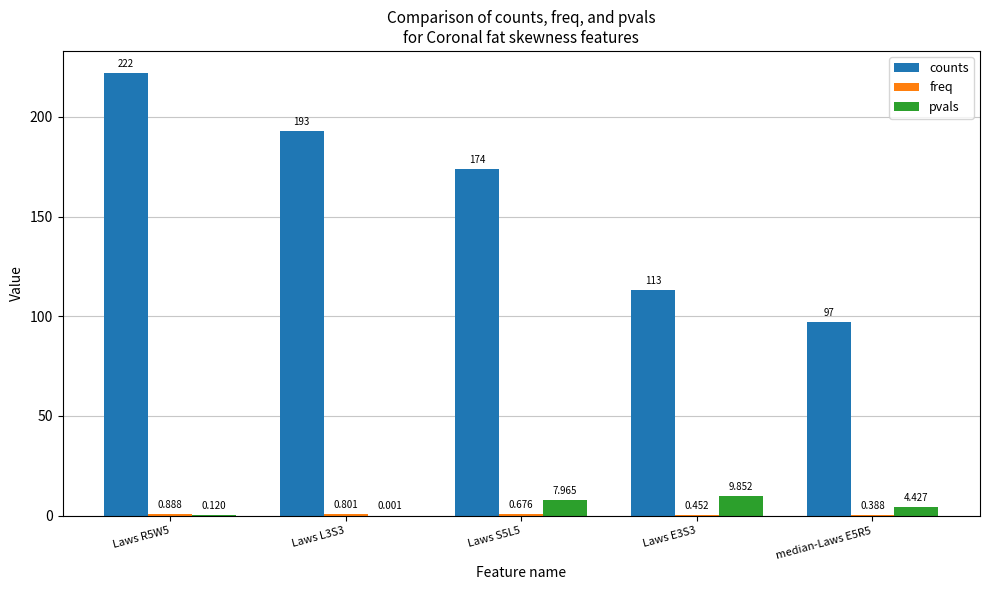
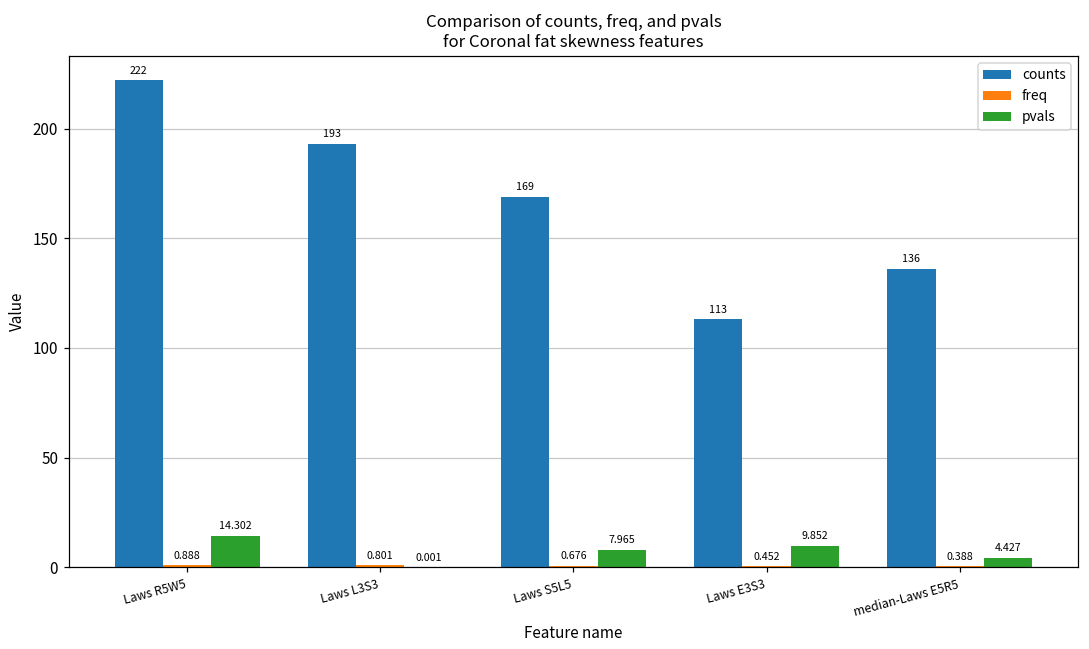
  {
    "counts": {
      "Laws R5W5": 222,
      "Laws L3S3": 193,
-     "Laws S5L5": 174,
+     "Laws S5L5": 169,
      "Laws E3S3": 113,
-     "median-Laws E5R5": 97
+     "median-Laws E5R5": 136
    },
    "freq": {
      "Laws R5W5": 0.888,
      "Laws L3S3": 0.801,
      "Laws S5L5": 0.676,
      "Laws E3S3": 0.452,
      "median-Laws E5R5": 0.388
    },
    "pvals": {
-     "Laws R5W5": 0.120,
+     "Laws R5W5": 14.302,
      "Laws L3S3": 0.001,
      "Laws S5L5": 7.965,
      "Laws E3S3": 9.852,
      "median-Laws E5R5": 4.427
    }
  }
